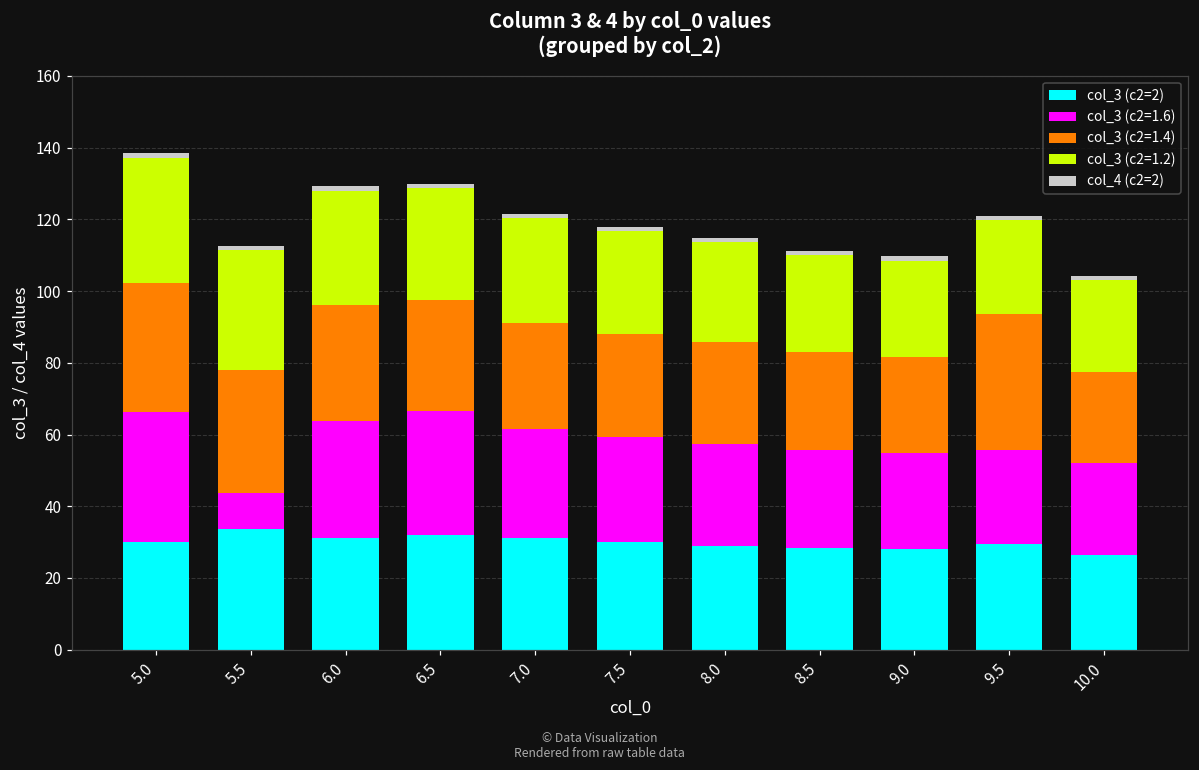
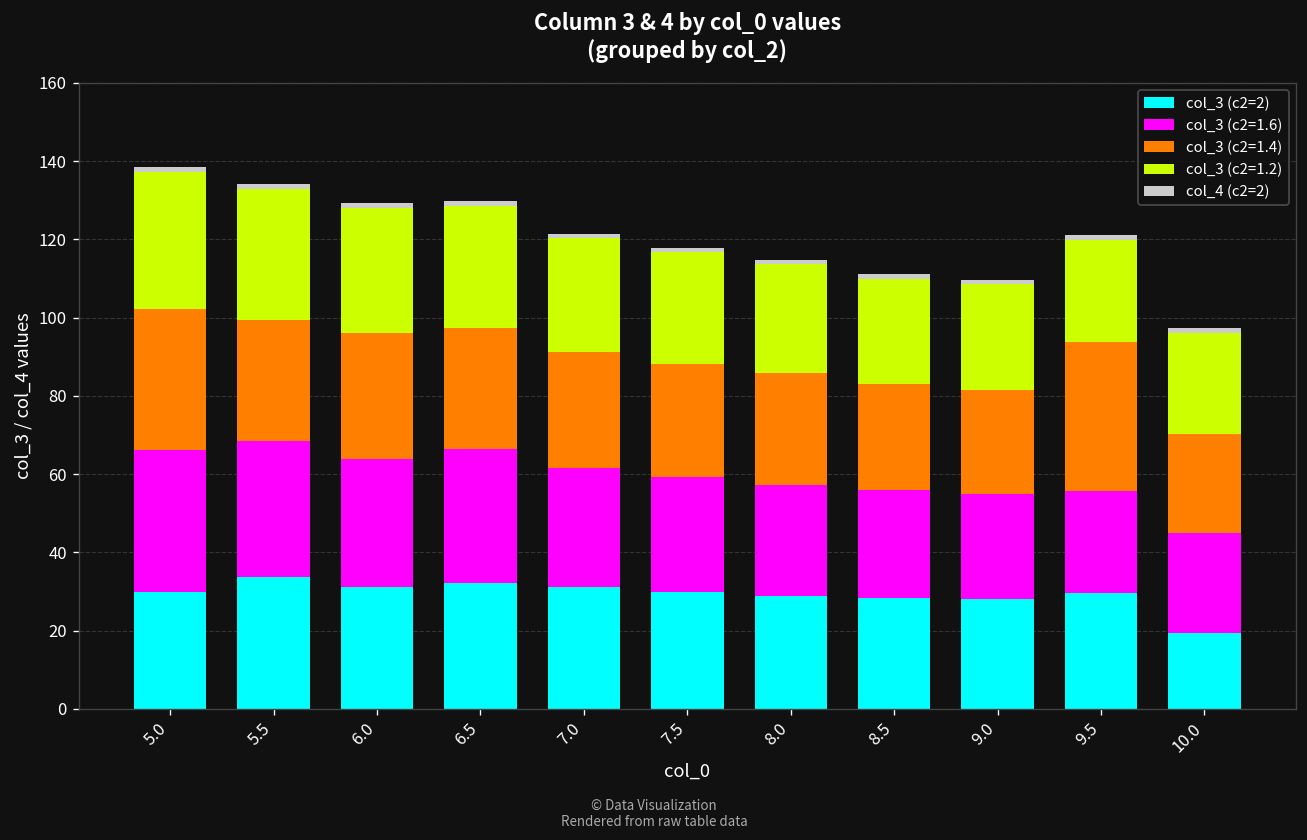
  {
    "col_3 (c2=2)": {
      "5.0": 30,
      "5.5": 34,
      "6.0": 31,
      "6.5": 32,
      "7.0": 31,
      "7.5": 30,
      "8.0": 29,
      "8.5": 28,
      "9.0": 28,
      "9.5": 30,
-     "10.0": 26
+     "10.0": 19
    },
    "col_3 (c2=1.6)": {
      "5.0": 36,
-     "5.5": 10,
+     "5.5": 35,
      "6.0": 33,
      "6.5": 34,
      "7.0": 30,
      "7.5": 29,
      "8.0": 28,
      "8.5": 27,
      "9.0": 27,
      "9.5": 26,
      "10.0": 26
    },
    "col_3 (c2=1.4)": {
      "5.0": 36,
-     "5.5": 34,
+     "5.5": 31,
      "6.0": 32,
      "6.5": 31,
      "7.0": 30,
      "7.5": 29,
      "8.0": 29,
      "8.5": 27,
      "9.0": 27,
      "9.5": 38,
      "10.0": 25
    },
    "col_3 (c2=1.2)": {
      "5.0": 35,
      "5.5": 33,
      "6.0": 32,
      "6.5": 31,
      "7.0": 29,
      "7.5": 29,
      "8.0": 28,
      "8.5": 27,
      "9.0": 27,
      "9.5": 26,
      "10.0": 26
    },
    "col_4 (c2=2)": {
      "5.0": 1,
      "5.5": 1,
      "6.0": 1,
      "6.5": 1,
      "7.0": 1,
      "7.5": 1,
      "8.0": 1,
      "8.5": 1,
      "9.0": 1,
      "9.5": 1,
      "10.0": 1
    }
  }
